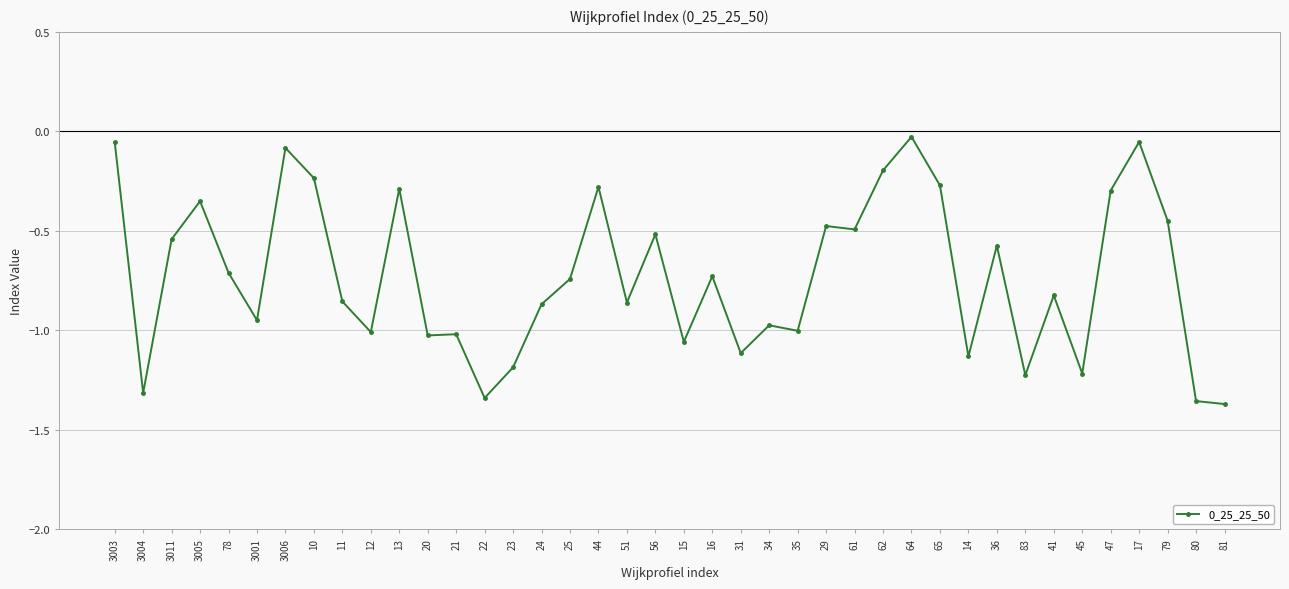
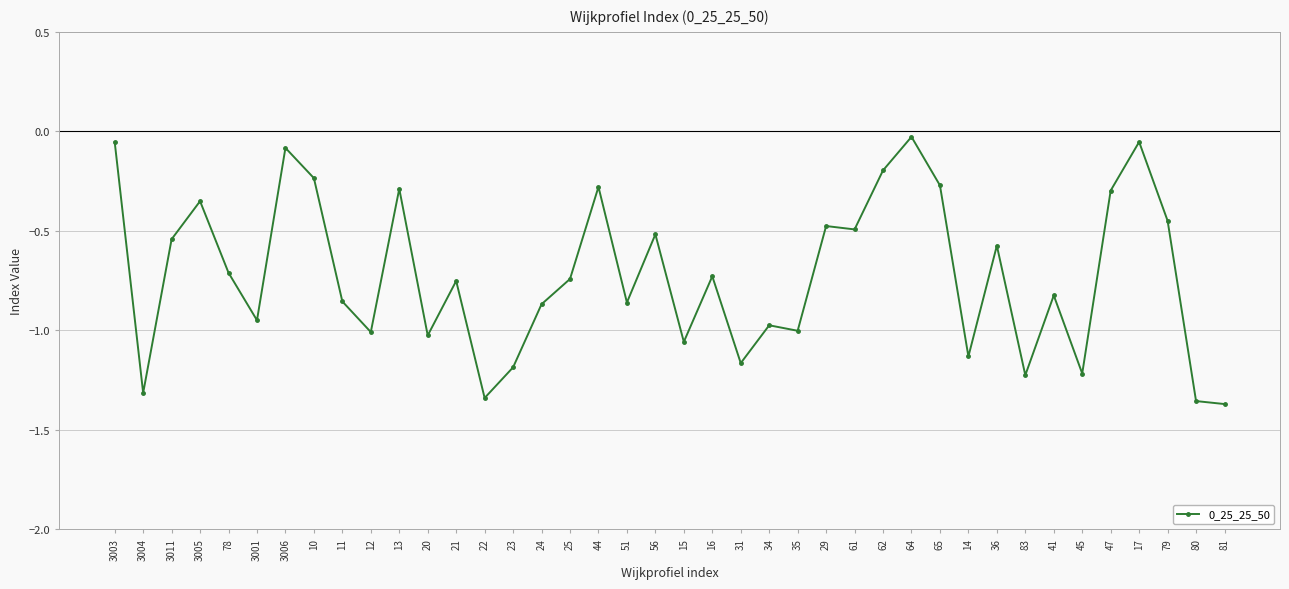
  {
    "3003": -0.05,
    "3004": -1.31,
    "3011": -0.54,
    "3005": -0.35,
    "78": -0.71,
    "3001": -0.95,
    "3006": -0.08,
    "10": -0.23,
    "11": -0.85,
    "12": -1.01,
    "13": -0.29,
    "20": -1.03,
-   "21": -1.02,
+   "21": -0.75,
    "22": -1.34,
    "23": -1.19,
    "24": -0.87,
    "25": -0.74,
    "44": -0.28,
    "51": -0.86,
    "56": -0.52,
    "15": -1.06,
    "16": -0.73,
-   "31": -1.11,
+   "31": -1.16,
    "34": -0.97,
    "35": -1.00,
    "29": -0.48,
    "61": -0.49,
    "62": -0.20,
    "64": -0.03,
    "65": -0.27,
    "14": -1.13,
    "36": -0.57,
    "83": -1.22,
    "41": -0.82,
    "45": -1.22,
    "47": -0.30,
    "17": -0.05,
    "79": -0.45,
    "80": -1.36,
    "81": -1.37
  }
